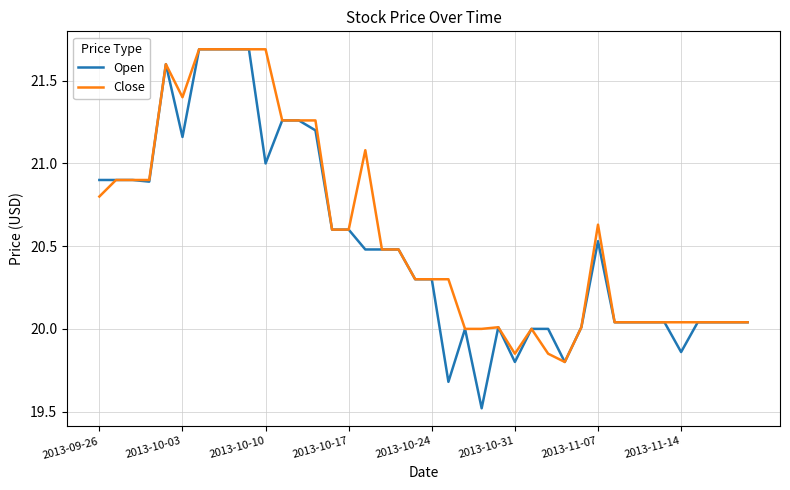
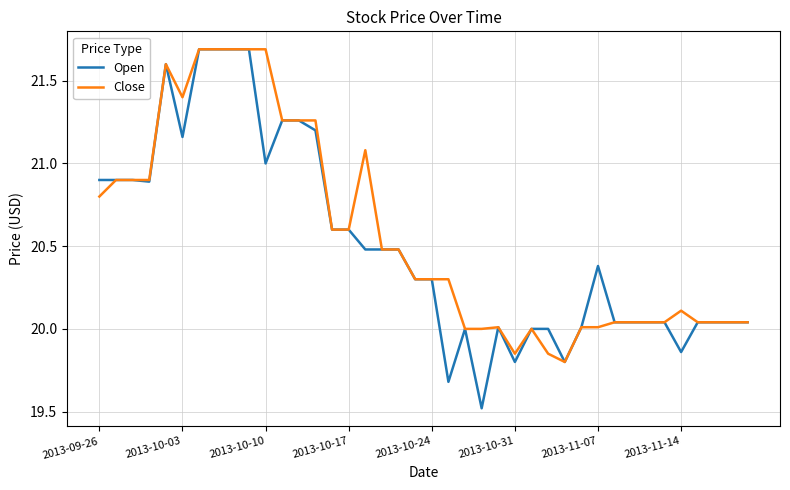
  {
    "Open": {
      "2013-09-26": 20.90,
      "2013-10-03": 21.16,
      "2013-10-10": 21.00,
      "2013-10-31": 19.80,
-     "2013-11-07": 20.53,
+     "2013-11-07": 20.38,
      "2013-11-14": 19.86
    },
    "Close": {
      "2013-09-26": 20.80,
      "2013-10-03": 21.40,
      "2013-10-10": 21.69,
      "2013-10-31": 19.85,
-     "2013-11-07": 20.63,
-     "2013-11-14": 20.04
+     "2013-11-07": 20.01,
+     "2013-11-14": 20.11
    }
  }
